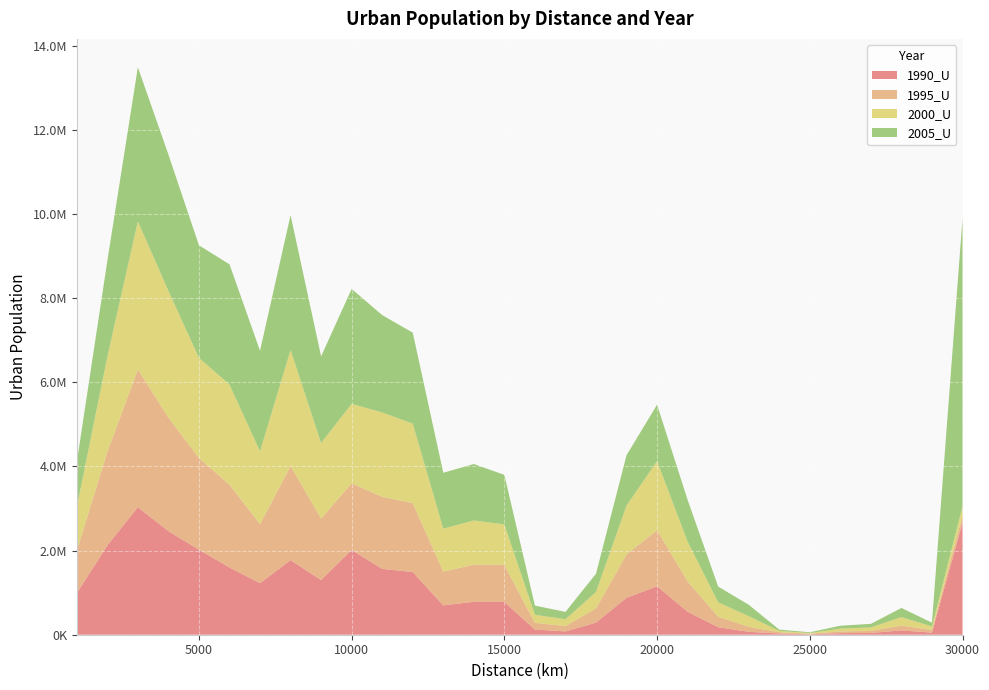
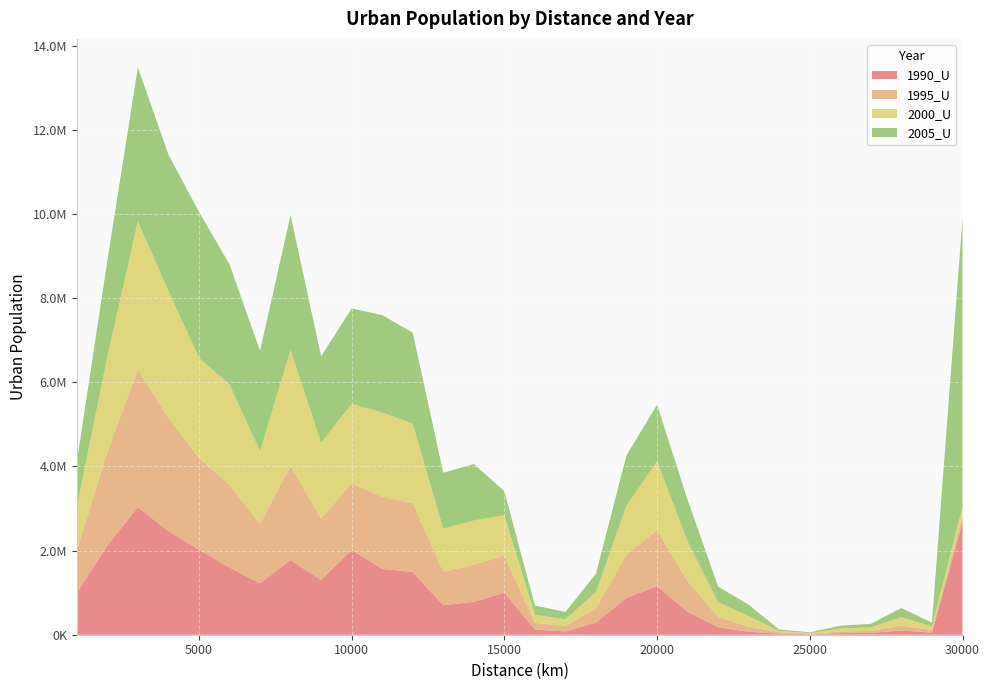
  {
    "1990_U": {
      "5000": 2000000,
      "10000": 2000000,
-     "15000": 800000,
+     "15000": 1000000,
      "20000": 1200000,
      "30000": 2700000
    },
    "2005_U": {
-     "5000": 2700000,
-     "10000": 2700000,
-     "15000": 1200000,
+     "5000": 3500000,
+     "10000": 2300000,
+     "15000": 600000,
      "20000": 1300000,
      "30000": 6800000
    }
  }
